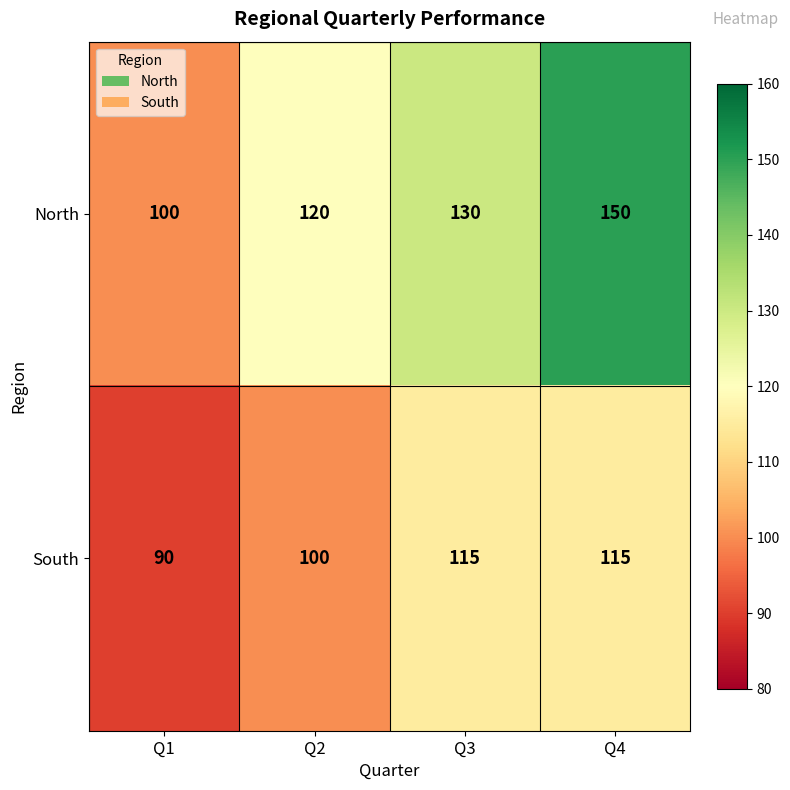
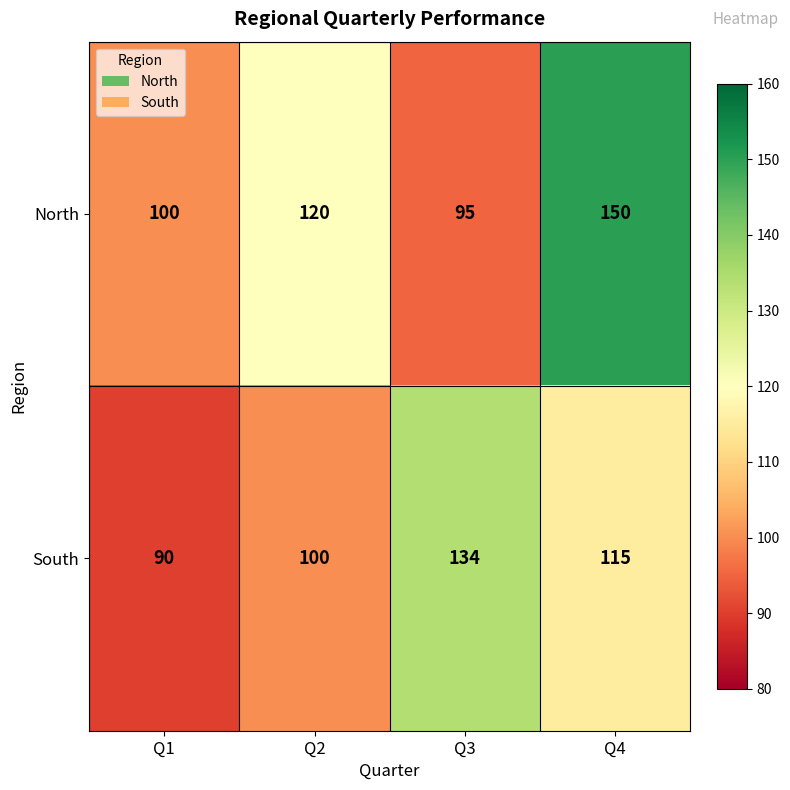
  {
    "North": {
      "Q1": 100,
      "Q2": 120,
-     "Q3": 130,
+     "Q3": 95,
      "Q4": 150
    },
    "South": {
      "Q1": 90,
      "Q2": 100,
-     "Q3": 115,
+     "Q3": 134,
      "Q4": 115
    }
  }
